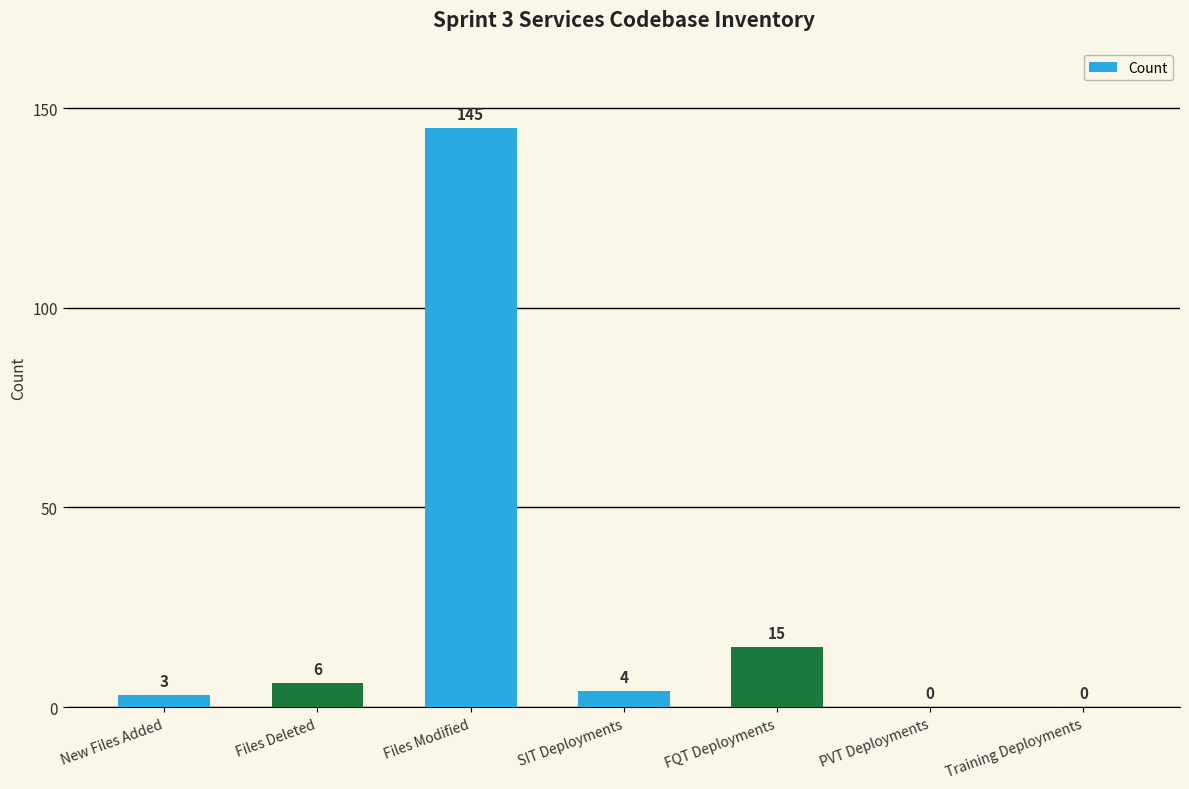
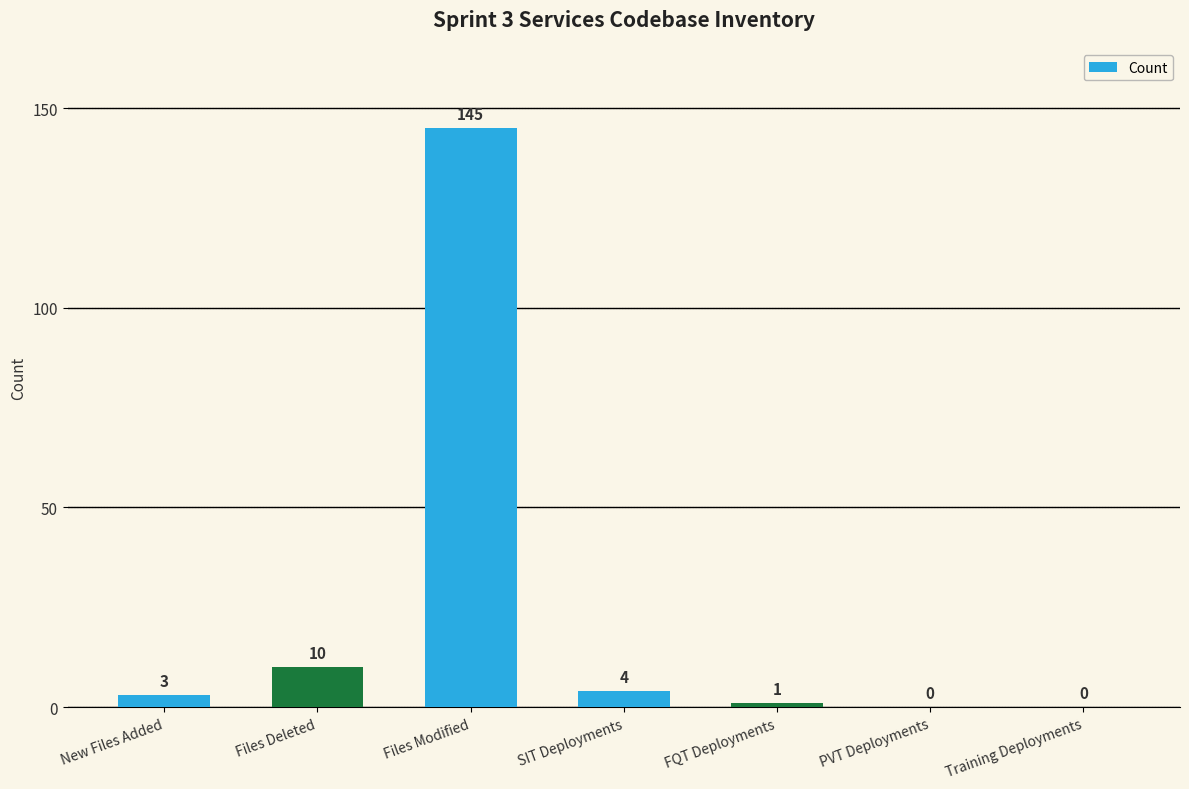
  {
    "New Files Added": 3,
-   "Files Deleted": 6,
+   "Files Deleted": 10,
    "Files Modified": 145,
    "SIT Deployments": 4,
-   "FQT Deployments": 15,
+   "FQT Deployments": 1,
    "PVT Deployments": 0,
    "Training Deployments": 0
  }
